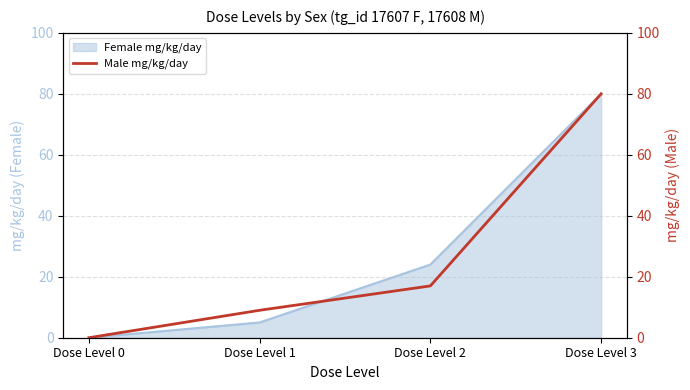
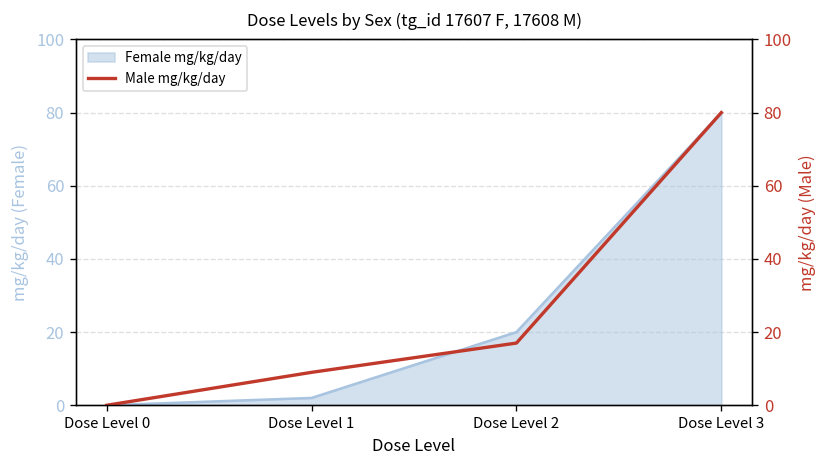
  {
    "Female mg/kg/day": {
      "Dose Level 0": 0,
-     "Dose Level 1": 5,
-     "Dose Level 2": 24,
+     "Dose Level 1": 2,
+     "Dose Level 2": 20,
      "Dose Level 3": 80
    },
    "Male mg/kg/day": {
      "Dose Level 0": 0,
      "Dose Level 1": 9,
      "Dose Level 2": 17,
      "Dose Level 3": 80
    }
  }
